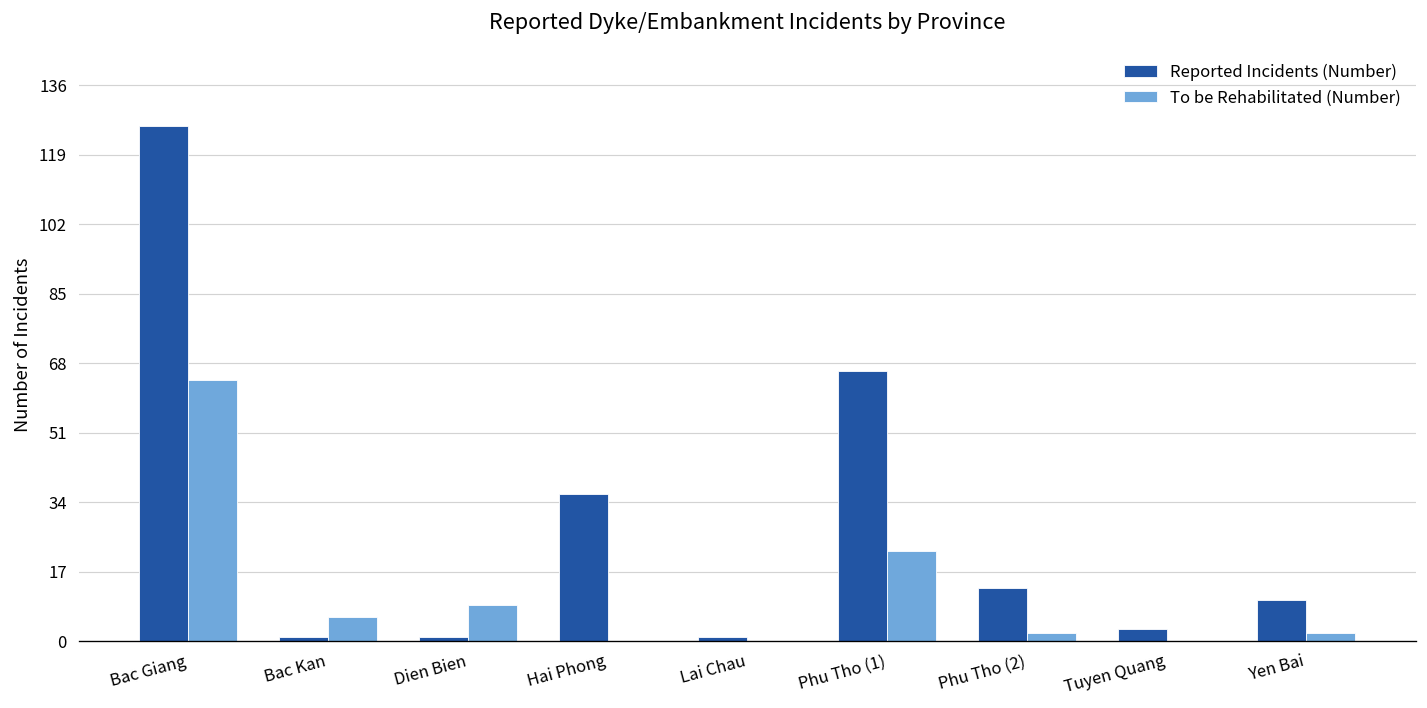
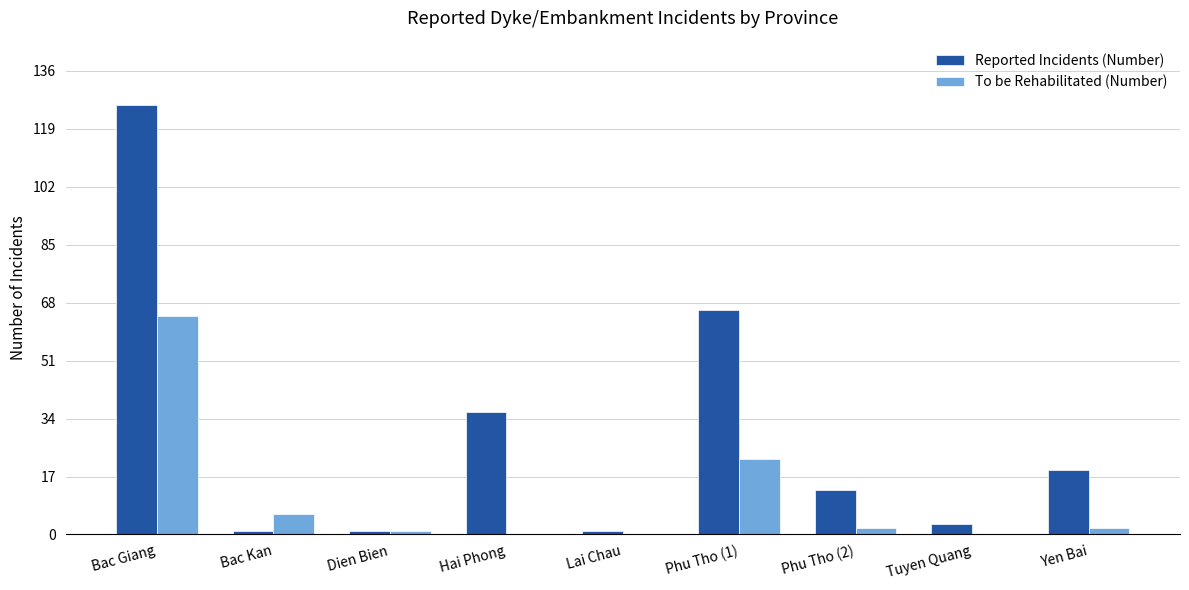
  {
    "Reported Incidents (Number)": {
      "Bac Giang": 126,
      "Bac Kan": 1,
      "Dien Bien": 1,
      "Hai Phong": 36,
      "Lai Chau": 1,
      "Phu Tho (1)": 66,
      "Phu Tho (2)": 13,
      "Tuyen Quang": 3,
-     "Yen Bai": 10
+     "Yen Bai": 19
    },
    "To be Rehabilitated (Number)": {
      "Bac Giang": 64,
      "Bac Kan": 6,
-     "Dien Bien": 9,
+     "Dien Bien": 1,
      "Hai Phong": 0,
      "Lai Chau": 0,
      "Phu Tho (1)": 22,
      "Phu Tho (2)": 2,
      "Tuyen Quang": 0,
      "Yen Bai": 2
    }
  }
